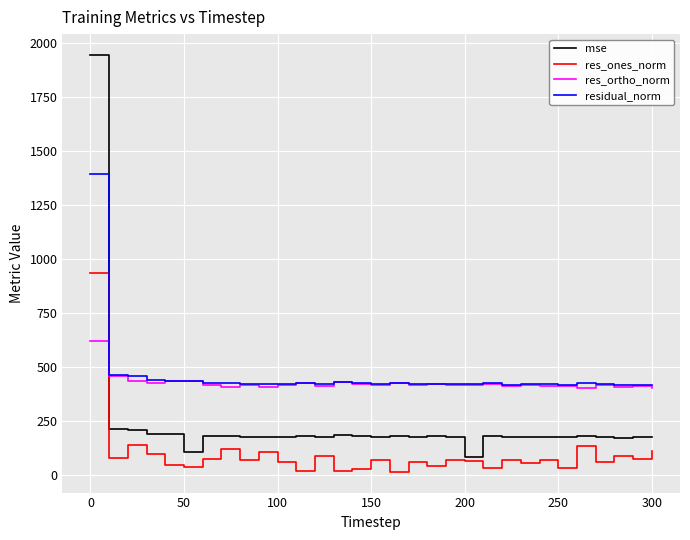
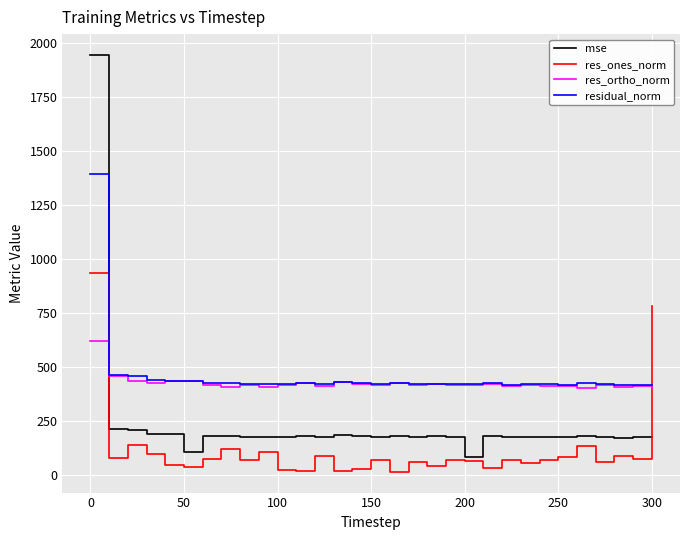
  {
    "mse": {
      "0": 1940,
      "50": 110,
      "100": 180,
      "150": 180,
      "200": 80,
      "250": 180,
      "300": 180
    },
    "res_ones_norm": {
      "0": 940,
      "50": 40,
-     "100": 60,
+     "100": 20,
      "150": 70,
      "200": 70,
-     "250": 30,
-     "300": 110
+     "250": 90,
+     "300": 780
    },
    "res_ortho_norm": {
      "0": 620,
      "300": 400
    },
    "residual_norm": {
      "0": 1390,
      "300": 420
    }
  }
